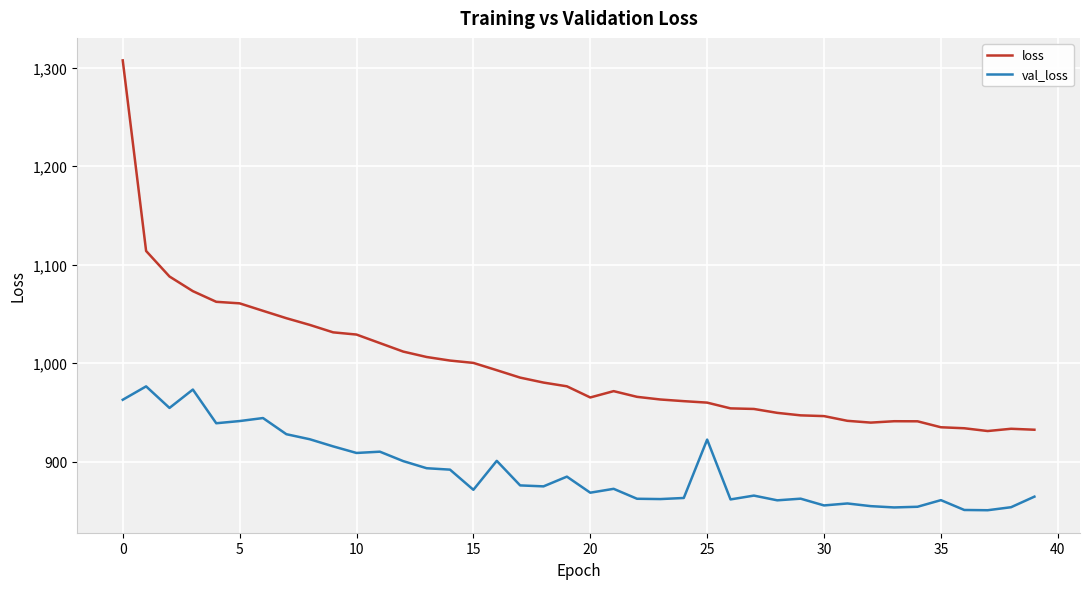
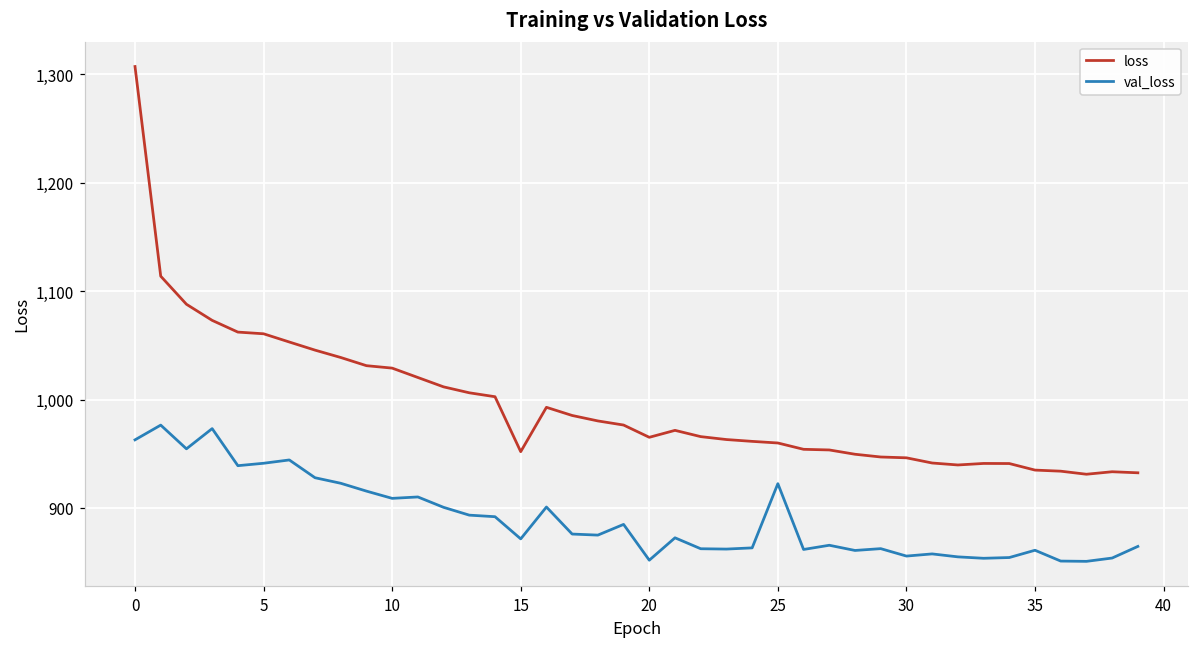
  {
    "loss": {
      "0": "1,310",
      "5": "1,060",
      "10": "1,030",
-     "15": "1,000",
+     "15": "950",
      "20": "970",
      "25": "960",
      "30": "950",
      "35": "930"
    },
    "val_loss": {
      "0": "960",
      "5": "940",
      "10": "910",
      "15": "870",
-     "20": "870",
+     "20": "850",
      "25": "920",
      "30": "860",
      "35": "860"
    }
  }
